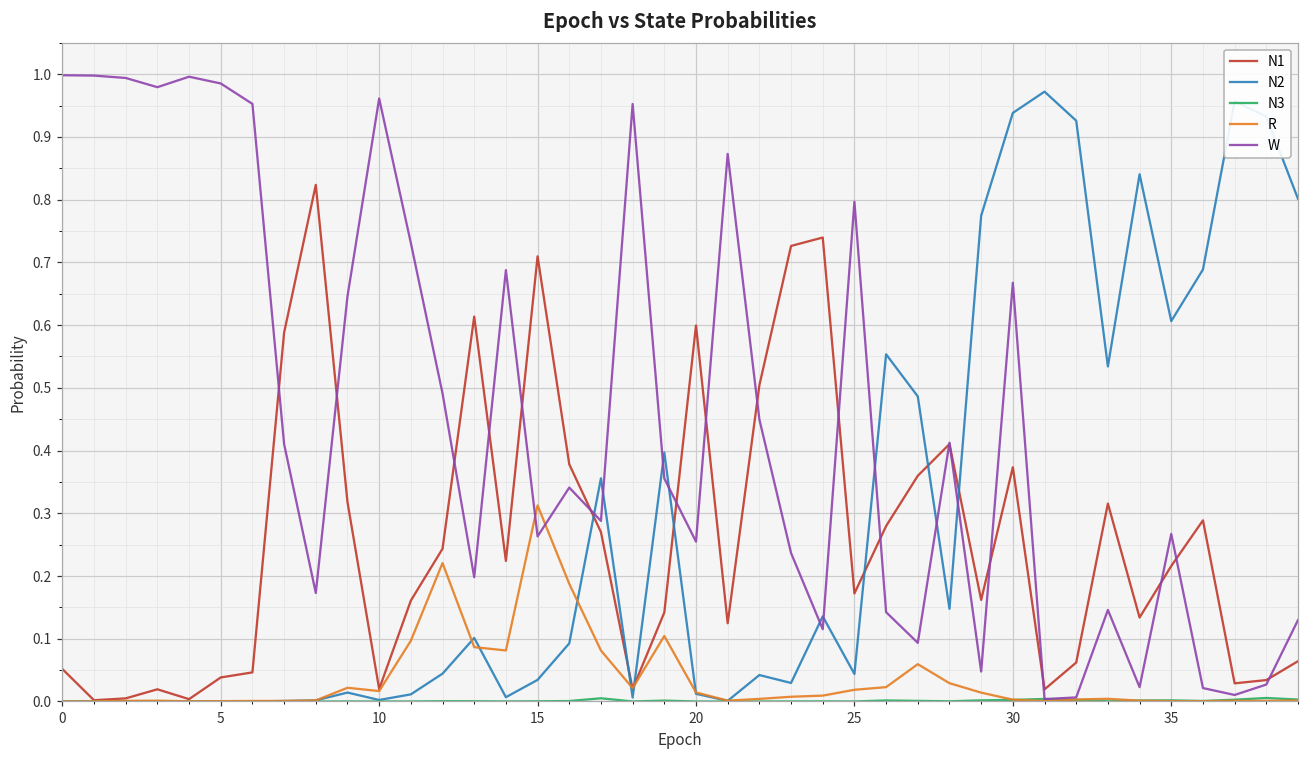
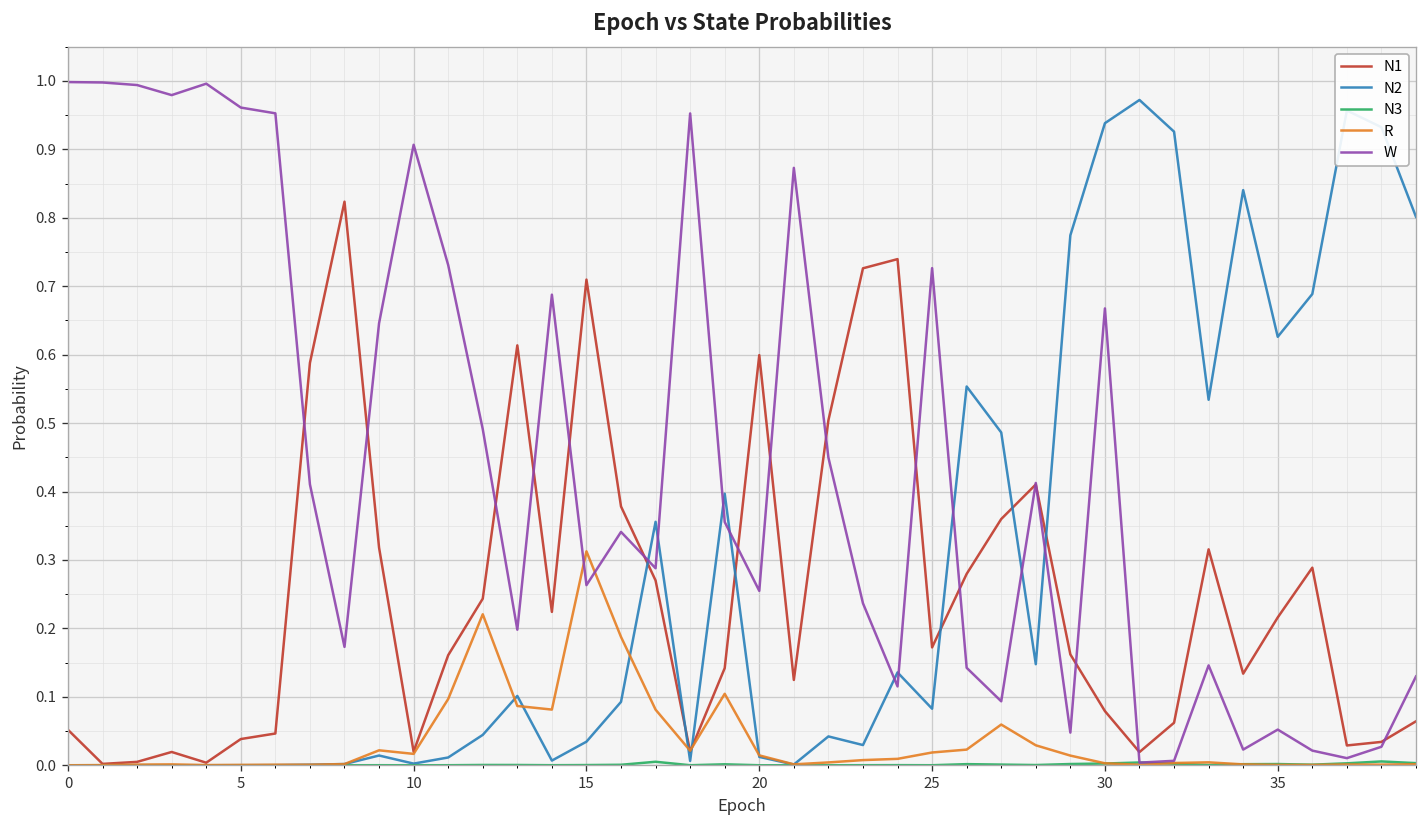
  {
    "N1": {
      "0": 0.05,
      "5": 0.04,
      "15": 0.71,
      "20": 0.60,
      "25": 0.17,
-     "30": 0.37,
+     "30": 0.08,
      "35": 0.22
    },
    "N2": {
      "15": 0.03,
-     "25": 0.04,
+     "25": 0.08,
      "30": 0.94,
-     "35": 0.61
+     "35": 0.63
    },
    "N3": {
      "15": 0.00,
      "20": 0.00,
      "25": 0.00
    },
    "R": {
      "15": 0.31,
      "25": 0.02
    },
    "W": {
      "0": 1.00,
-     "5": 0.99,
-     "10": 0.96,
+     "5": 0.96,
+     "10": 0.91,
      "15": 0.26,
      "20": 0.25,
-     "25": 0.80,
+     "25": 0.73,
      "30": 0.67,
-     "35": 0.27
+     "35": 0.05
    }
  }
